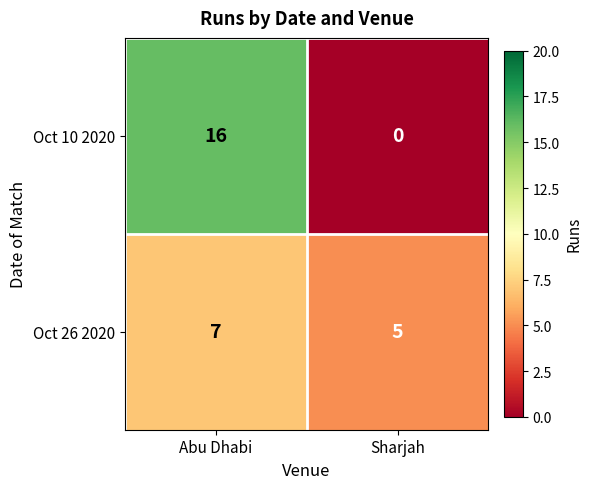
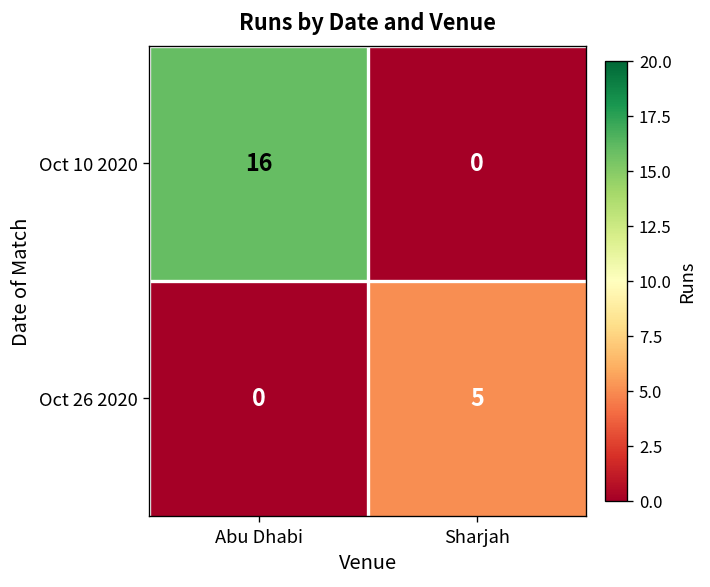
  {
    "Oct 10 2020": {
      "Abu Dhabi": 16,
      "Sharjah": 0
    },
    "Oct 26 2020": {
-     "Abu Dhabi": 7,
+     "Abu Dhabi": 0,
      "Sharjah": 5
    }
  }
